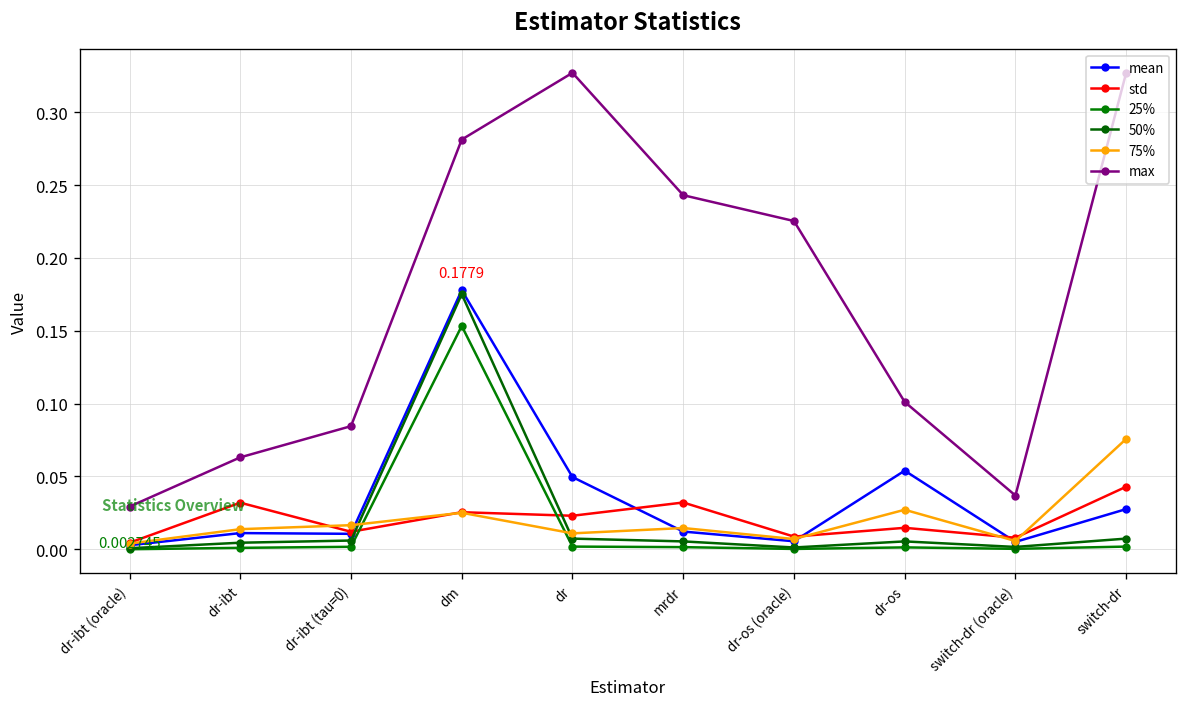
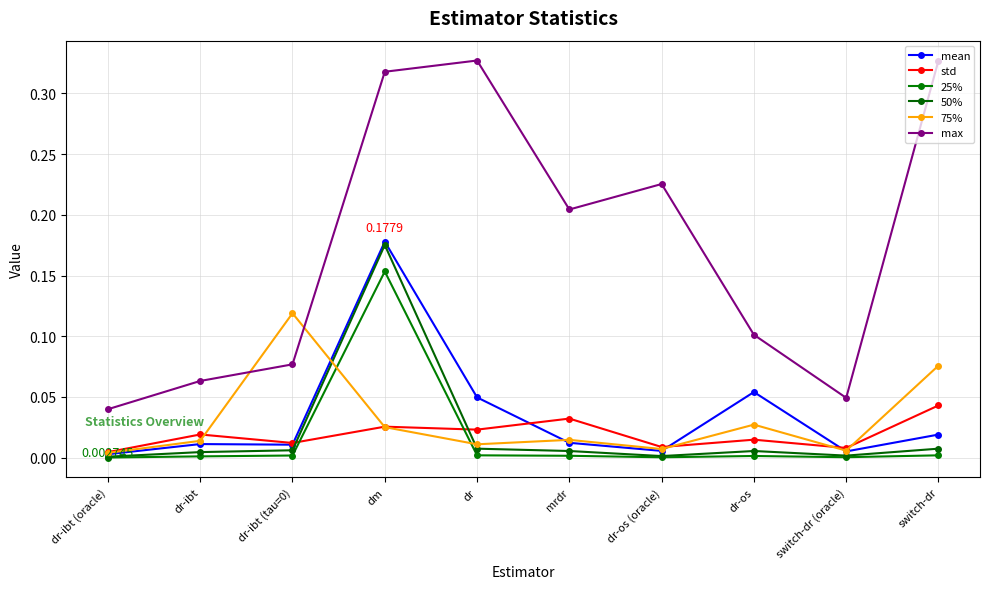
  {
    "mean": {
      "dr-ibt": 0.011,
      "dr": 0.050,
      "mrdr": 0.012,
      "dr-os": 0.054,
-     "switch-dr": 0.028
+     "switch-dr": 0.019
    },
    "std": {
-     "dr-ibt": 0.032,
+     "dr-ibt": 0.019,
      "dr": 0.023,
      "mrdr": 0.032,
      "dr-os": 0.015,
      "switch-dr (oracle)": 0.008,
      "switch-dr": 0.043
    },
    "75%": {
      "dr-ibt": 0.014,
-     "dr-ibt (tau=0)": 0.017,
+     "dr-ibt (tau=0)": 0.119,
      "dr": 0.011,
      "mrdr": 0.015,
      "dr-os": 0.027,
      "switch-dr": 0.076
    },
    "max": {
-     "dr-ibt (oracle)": 0.029,
+     "dr-ibt (oracle)": 0.040,
      "dr-ibt": 0.063,
-     "dr-ibt (tau=0)": 0.085,
-     "dm": 0.281,
+     "dr-ibt (tau=0)": 0.077,
+     "dm": 0.318,
      "dr": 0.327,
-     "mrdr": 0.243,
+     "mrdr": 0.204,
      "dr-os (oracle)": 0.225,
      "dr-os": 0.101,
-     "switch-dr (oracle)": 0.037
+     "switch-dr (oracle)": 0.049
    }
  }
